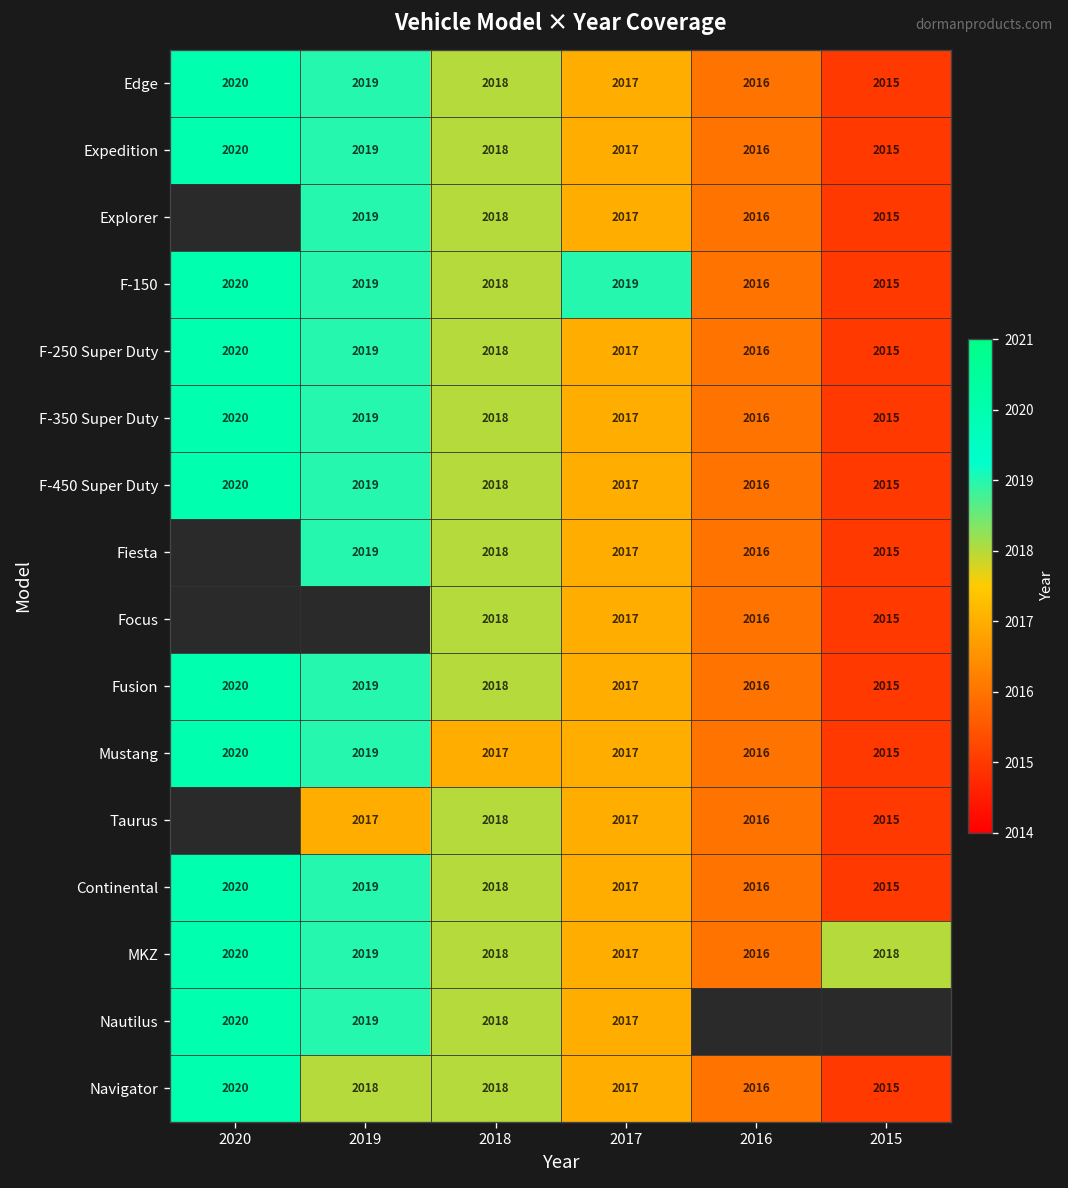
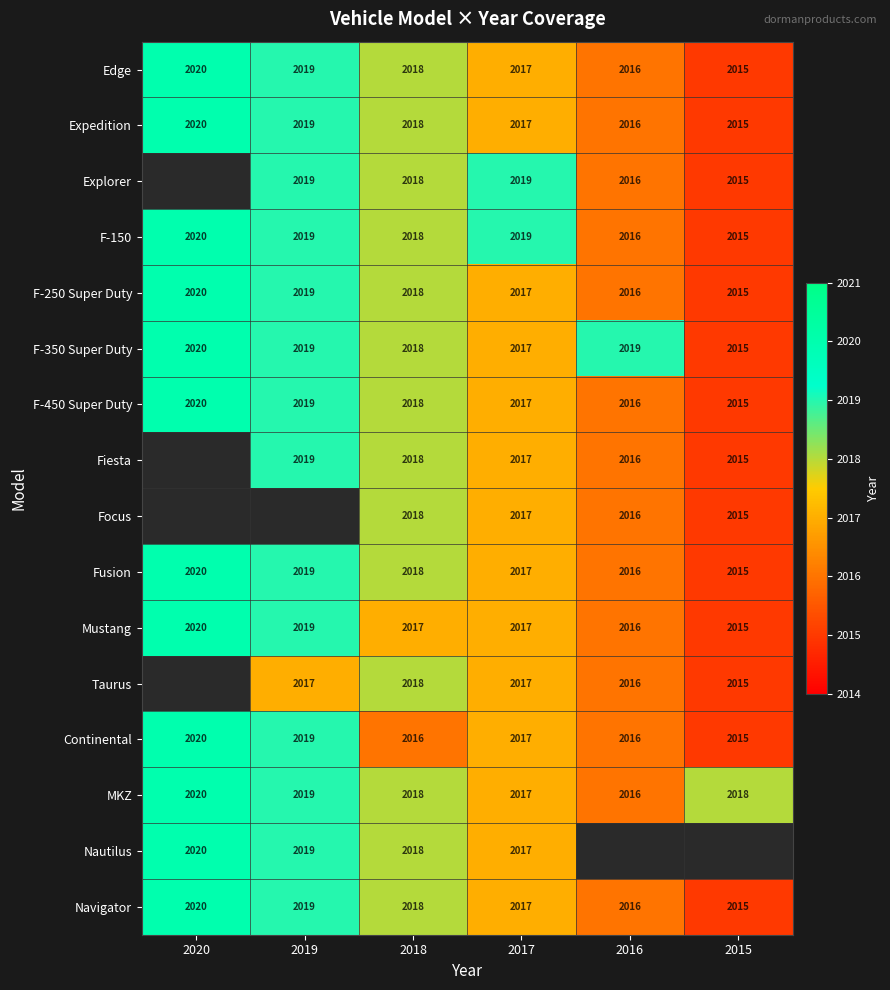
  {
    "Edge": {
      "2020": 2020,
      "2019": 2019,
      "2018": 2018,
      "2017": 2017,
      "2016": 2016,
      "2015": 2015
    },
    "Expedition": {
      "2020": 2020,
      "2019": 2019,
      "2018": 2018,
      "2017": 2017,
      "2016": 2016,
      "2015": 2015
    },
    "Explorer": {
      "2019": 2019,
      "2018": 2018,
-     "2017": 2017,
+     "2017": 2019,
      "2016": 2016,
      "2015": 2015
    },
    "F-150": {
      "2020": 2020,
      "2019": 2019,
      "2018": 2018,
      "2017": 2019,
      "2016": 2016,
      "2015": 2015
    },
    "F-250 Super Duty": {
      "2020": 2020,
      "2019": 2019,
      "2018": 2018,
      "2017": 2017,
      "2016": 2016,
      "2015": 2015
    },
    "F-350 Super Duty": {
      "2020": 2020,
      "2019": 2019,
      "2018": 2018,
      "2017": 2017,
-     "2016": 2016,
+     "2016": 2019,
      "2015": 2015
    },
    "F-450 Super Duty": {
      "2020": 2020,
      "2019": 2019,
      "2018": 2018,
      "2017": 2017,
      "2016": 2016,
      "2015": 2015
    },
    "Fiesta": {
      "2019": 2019,
      "2018": 2018,
      "2017": 2017,
      "2016": 2016,
      "2015": 2015
    },
    "Focus": {
      "2018": 2018,
      "2017": 2017,
      "2016": 2016,
      "2015": 2015
    },
    "Fusion": {
      "2020": 2020,
      "2019": 2019,
      "2018": 2018,
      "2017": 2017,
      "2016": 2016,
      "2015": 2015
    },
    "Mustang": {
      "2020": 2020,
      "2019": 2019,
      "2018": 2017,
      "2017": 2017,
      "2016": 2016,
      "2015": 2015
    },
    "Taurus": {
      "2019": 2017,
      "2018": 2018,
      "2017": 2017,
      "2016": 2016,
      "2015": 2015
    },
    "Continental": {
      "2020": 2020,
      "2019": 2019,
-     "2018": 2018,
+     "2018": 2016,
      "2017": 2017,
      "2016": 2016,
      "2015": 2015
    },
    "MKZ": {
      "2020": 2020,
      "2019": 2019,
      "2018": 2018,
      "2017": 2017,
      "2016": 2016,
      "2015": 2018
    },
    "Nautilus": {
      "2020": 2020,
      "2019": 2019,
      "2018": 2018,
      "2017": 2017
    },
    "Navigator": {
      "2020": 2020,
-     "2019": 2018,
+     "2019": 2019,
      "2018": 2018,
      "2017": 2017,
      "2016": 2016,
      "2015": 2015
    }
  }
